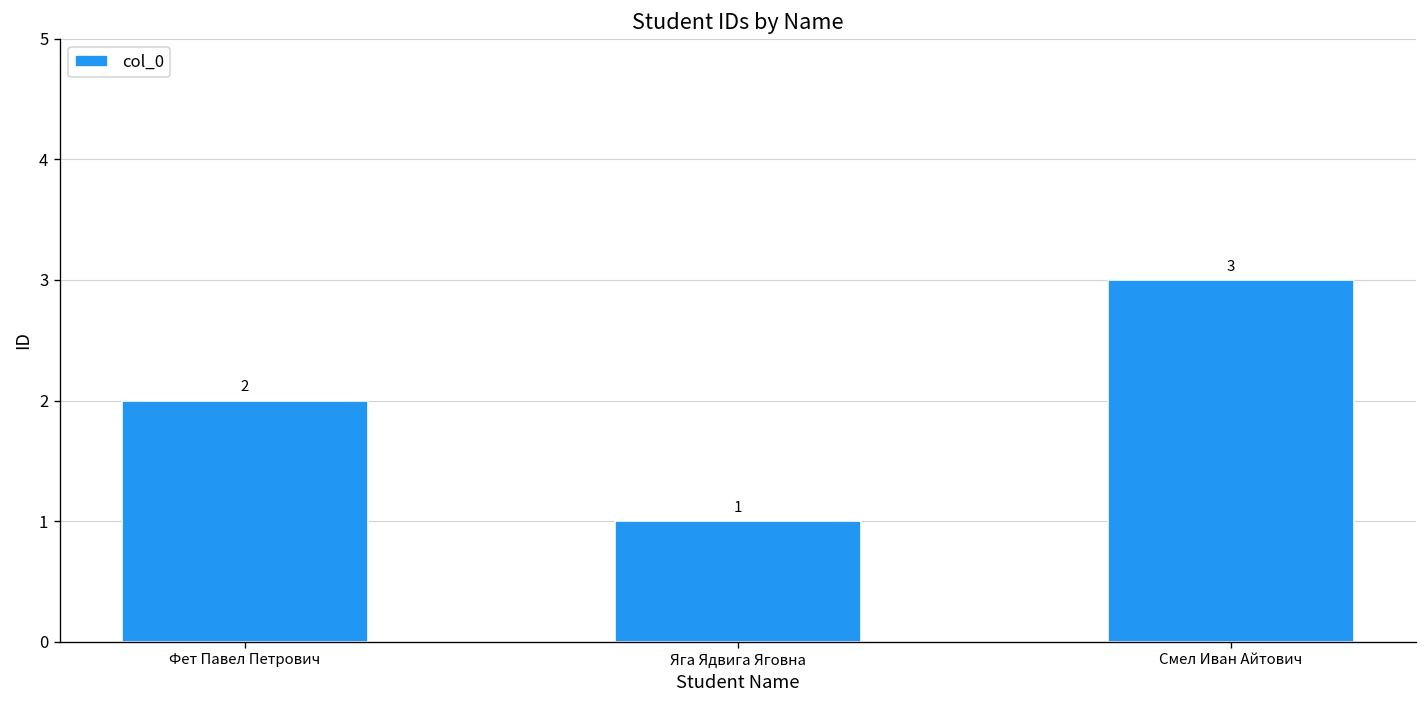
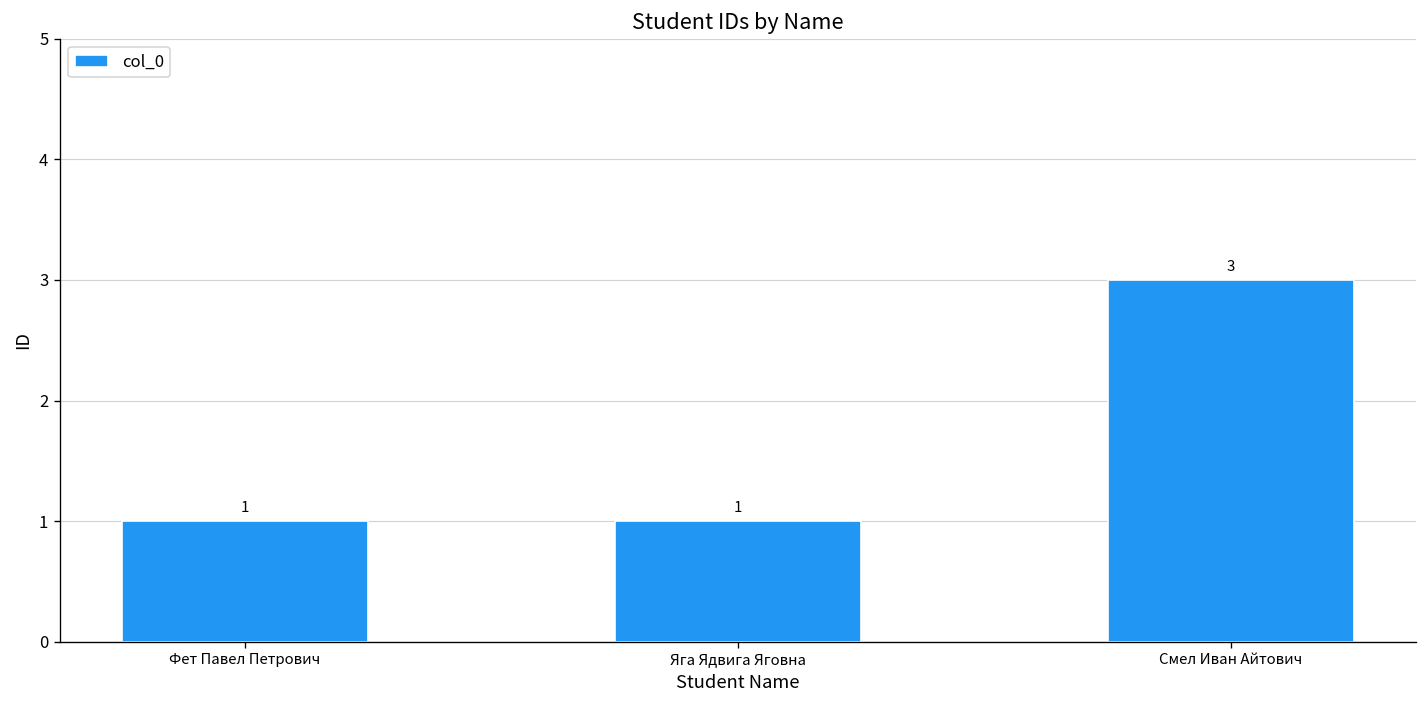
  {
-   "Фет Павел Петрович": 2,
+   "Фет Павел Петрович": 1,
    "Яга Ядвига Яговна": 1,
    "Смел Иван Айтович": 3
  }
